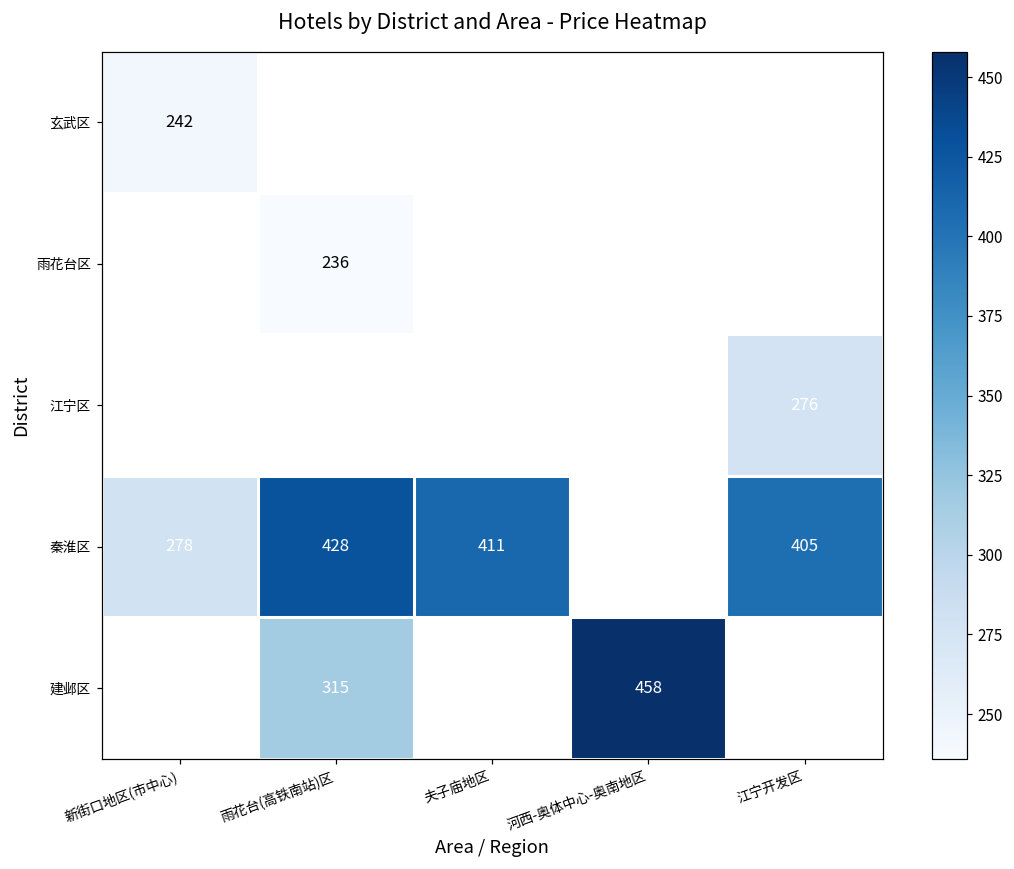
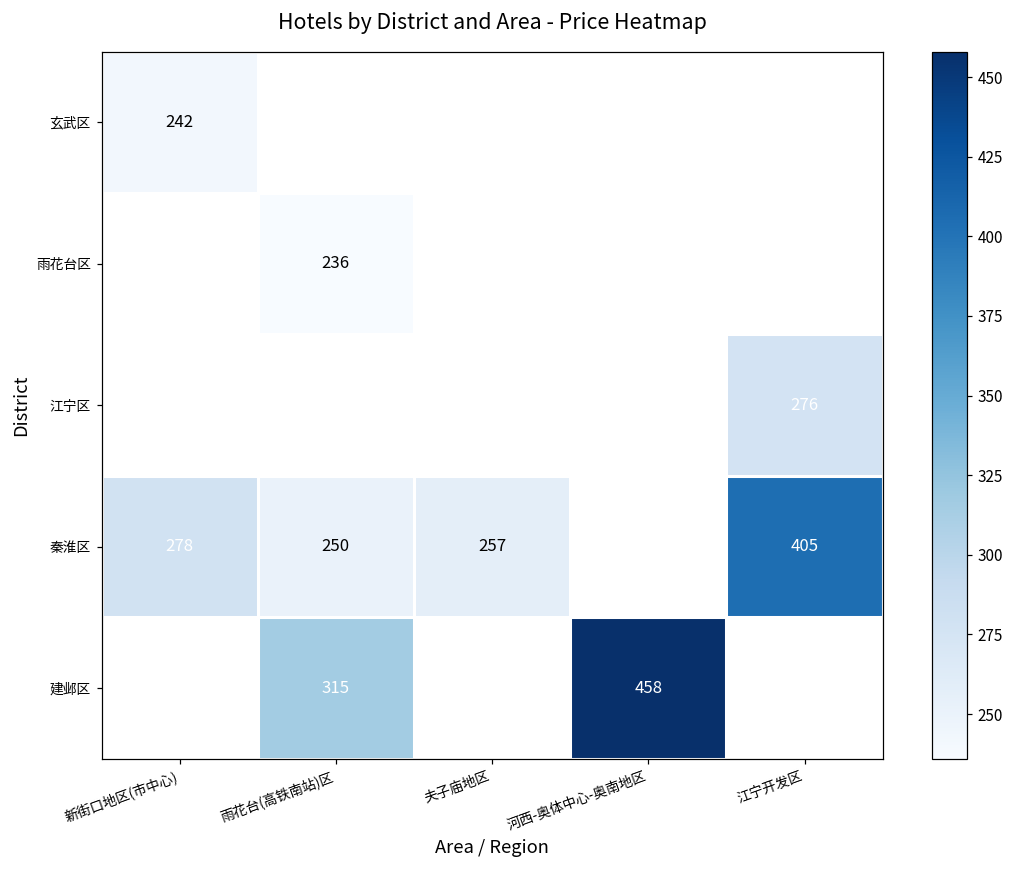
  {
    "玄武区": {
      "新街口地区(市中心)": 242
    },
    "雨花台区": {
      "雨花台(高铁南站)区": 236
    },
    "秦淮区": {
-     "雨花台(高铁南站)区": 428,
-     "夫子庙地区": 411,
+     "雨花台(高铁南站)区": 250,
+     "夫子庙地区": 257,
      "江宁开发区": 405
    },
    "建邺区": {
      "雨花台(高铁南站)区": 315,
      "河西-奥体中心-奥南地区": 458
    }
  }
